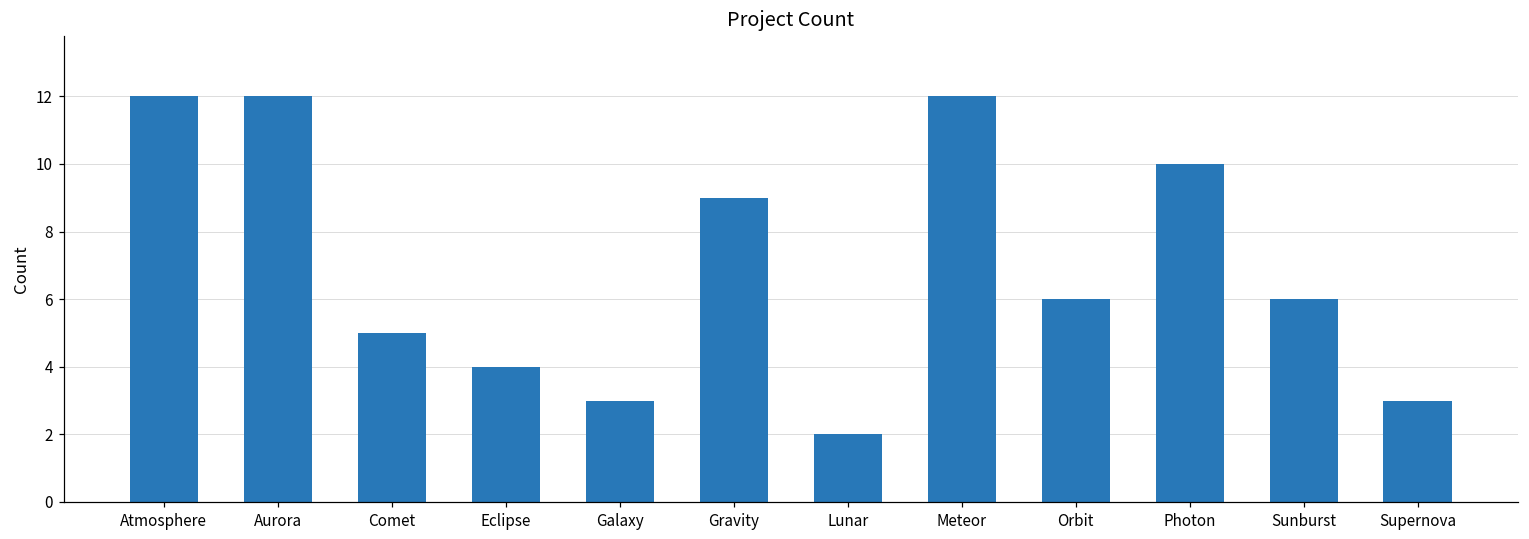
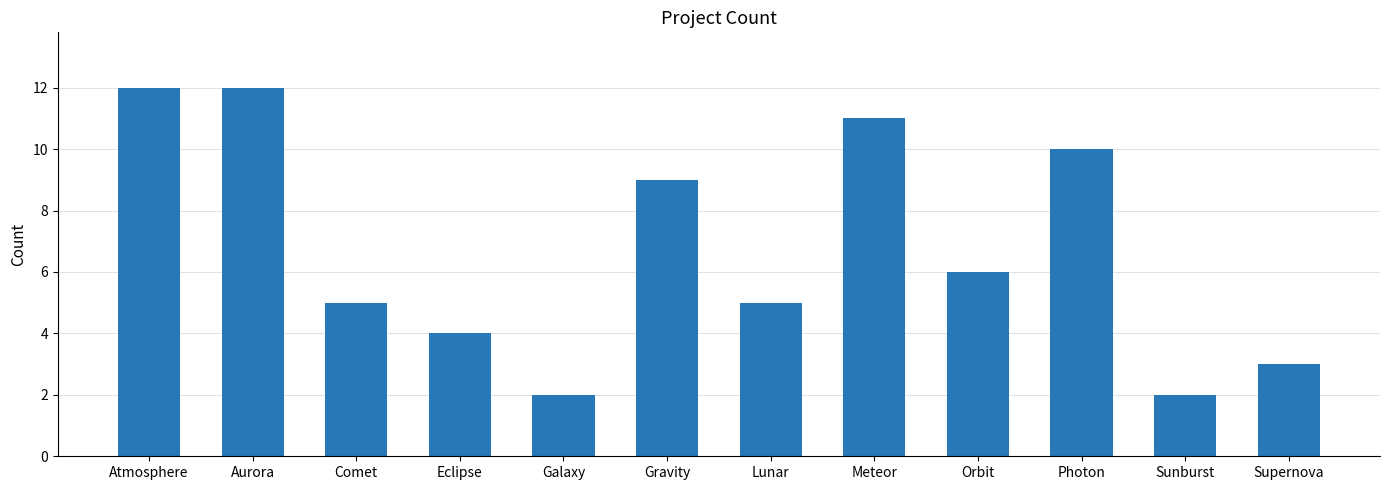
  {
    "Atmosphere": 12,
    "Aurora": 12,
    "Comet": 5,
    "Eclipse": 4,
-   "Galaxy": 3,
+   "Galaxy": 2,
    "Gravity": 9,
-   "Lunar": 2,
-   "Meteor": 12,
+   "Lunar": 5,
+   "Meteor": 11,
    "Orbit": 6,
    "Photon": 10,
-   "Sunburst": 6,
+   "Sunburst": 2,
    "Supernova": 3
  }
